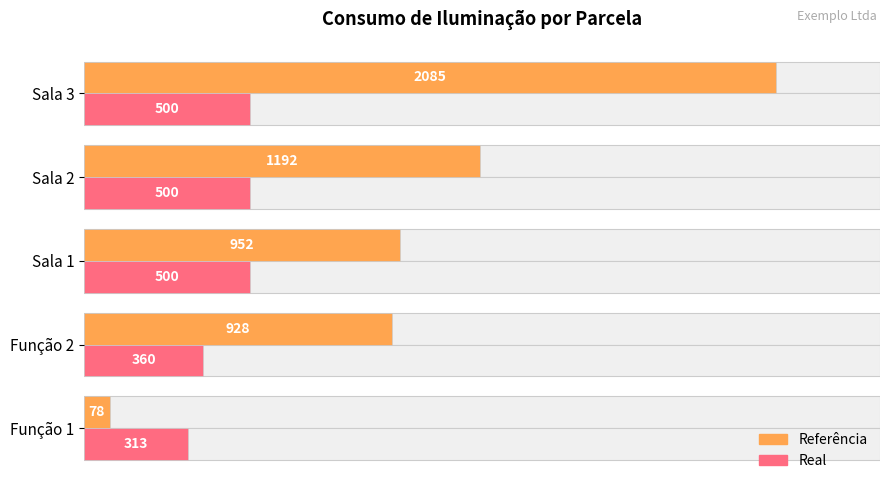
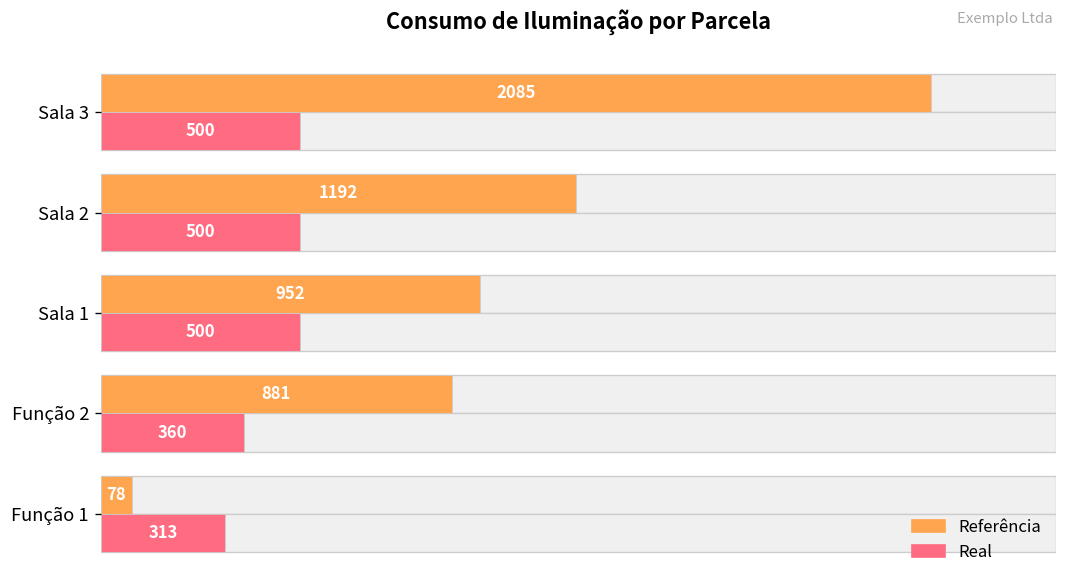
  {
    "Referência": {
-     "Função 2": 928
+     "Função 2": 881
    }
  }
